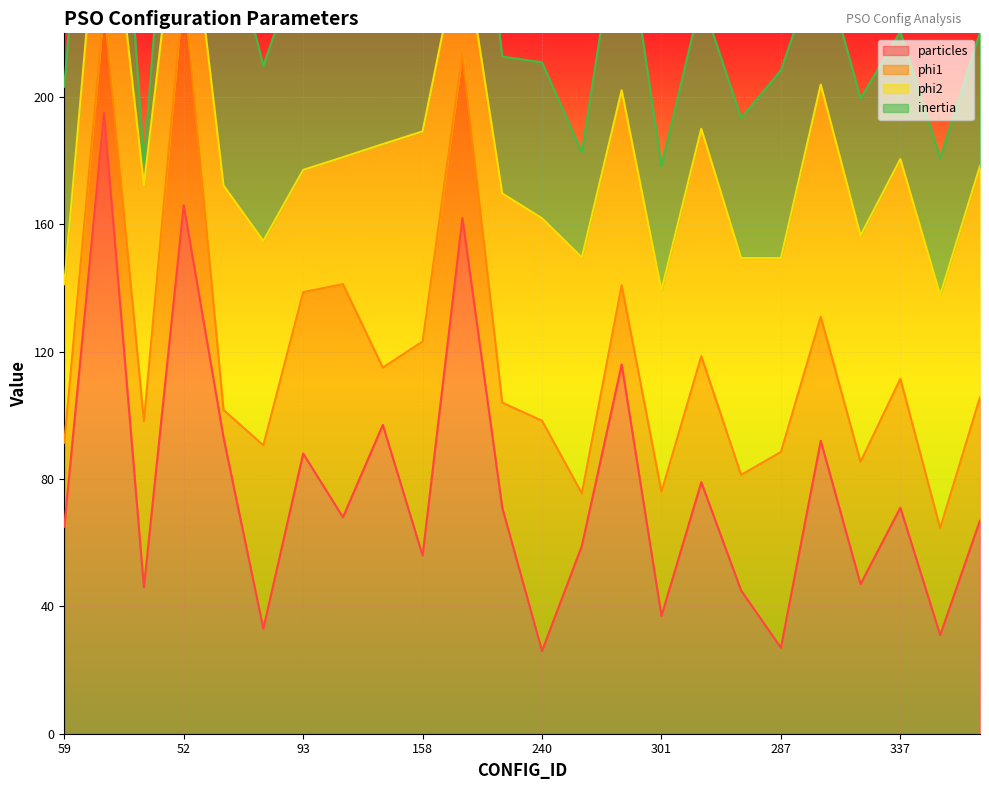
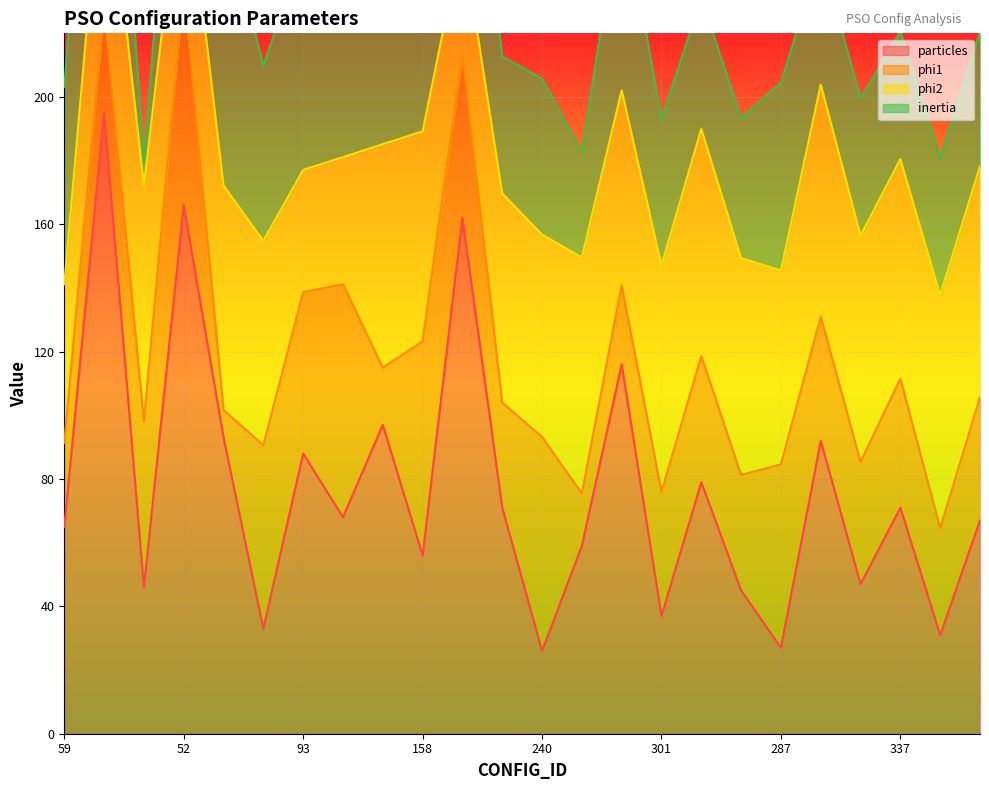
  {
    "particles": {
      "59": 65,
      "52": 166,
      "93": 88,
      "158": 56,
      "240": 26,
      "301": 37,
      "287": 27,
      "337": 71
    },
    "phi1": {
      "59": 26,
      "93": 51,
      "158": 67,
-     "240": 72,
+     "240": 67,
      "301": 39,
-     "287": 62,
+     "287": 58,
      "337": 41
    },
    "phi2": {
      "59": 50,
      "93": 38,
      "158": 66,
      "240": 64,
-     "301": 63,
+     "301": 71,
      "287": 61,
      "337": 69
    },
    "inertia": {
      "59": 62,
      "240": 49,
-     "301": 39,
+     "301": 46,
      "287": 59,
      "337": 40
    }
  }
